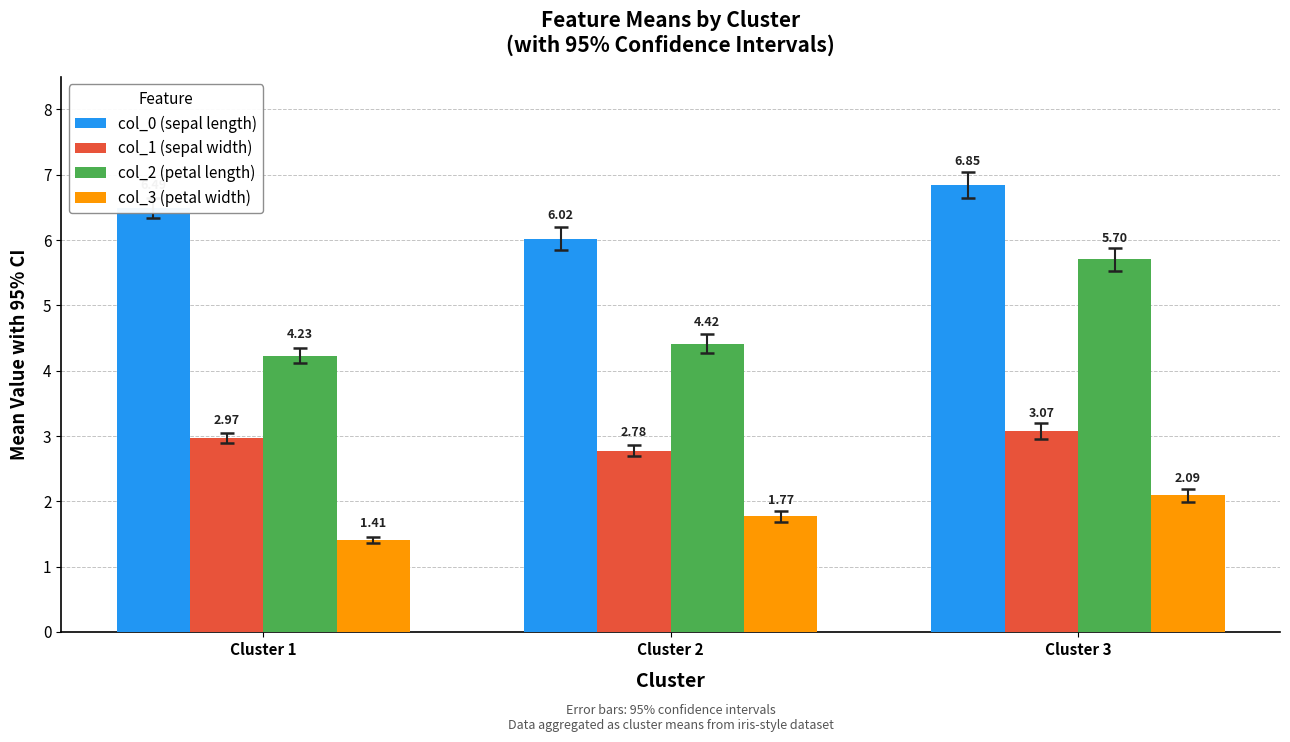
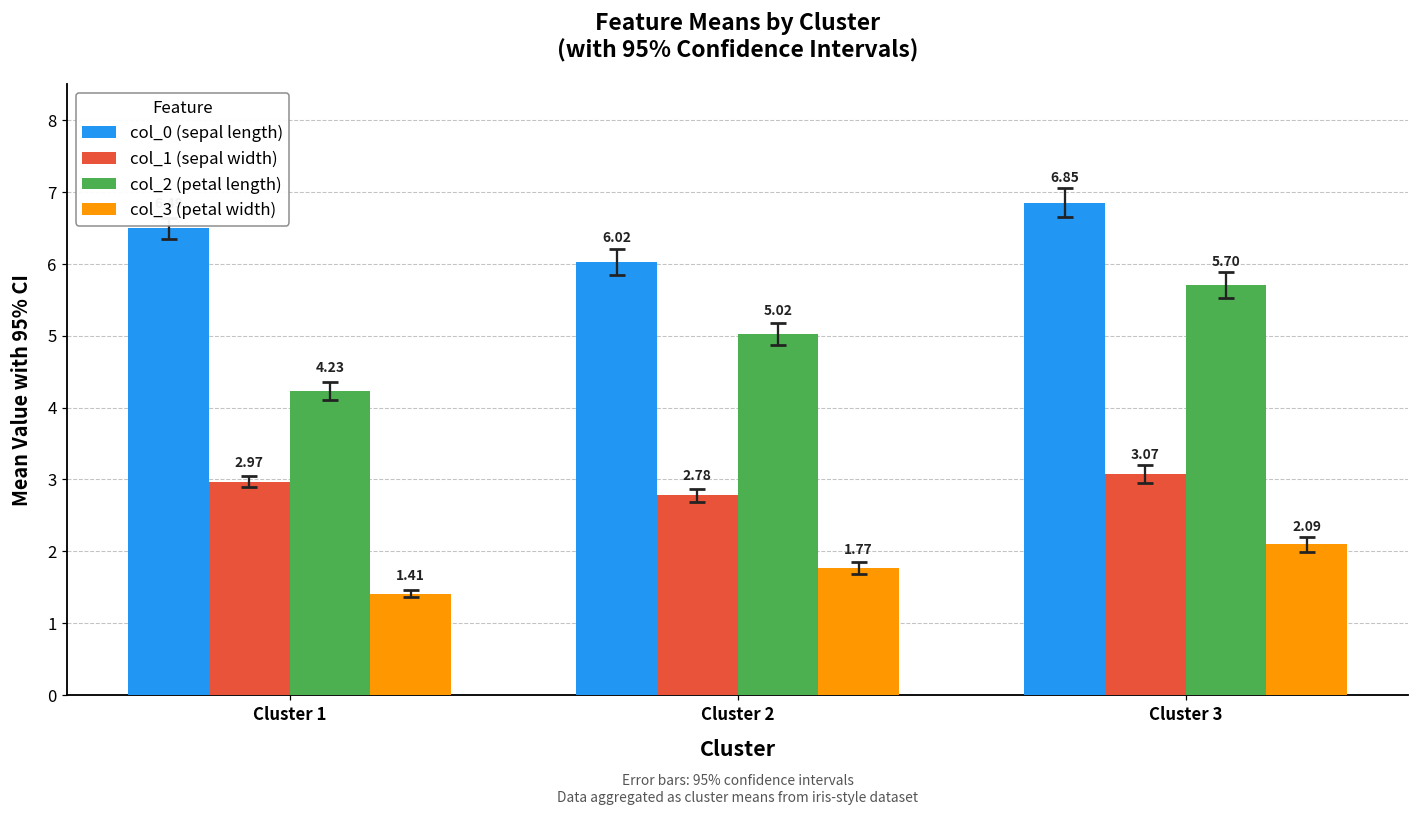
  {
    "col_0 (sepal length)": {
      "Cluster 2": 6.02,
      "Cluster 3": 6.85
    },
    "col_1 (sepal width)": {
      "Cluster 1": 2.97,
      "Cluster 2": 2.78,
      "Cluster 3": 3.07
    },
    "col_2 (petal length)": {
      "Cluster 1": 4.23,
-     "Cluster 2": 4.42,
+     "Cluster 2": 5.02,
      "Cluster 3": 5.70
    },
    "col_3 (petal width)": {
      "Cluster 1": 1.41,
      "Cluster 2": 1.77,
      "Cluster 3": 2.09
    }
  }
